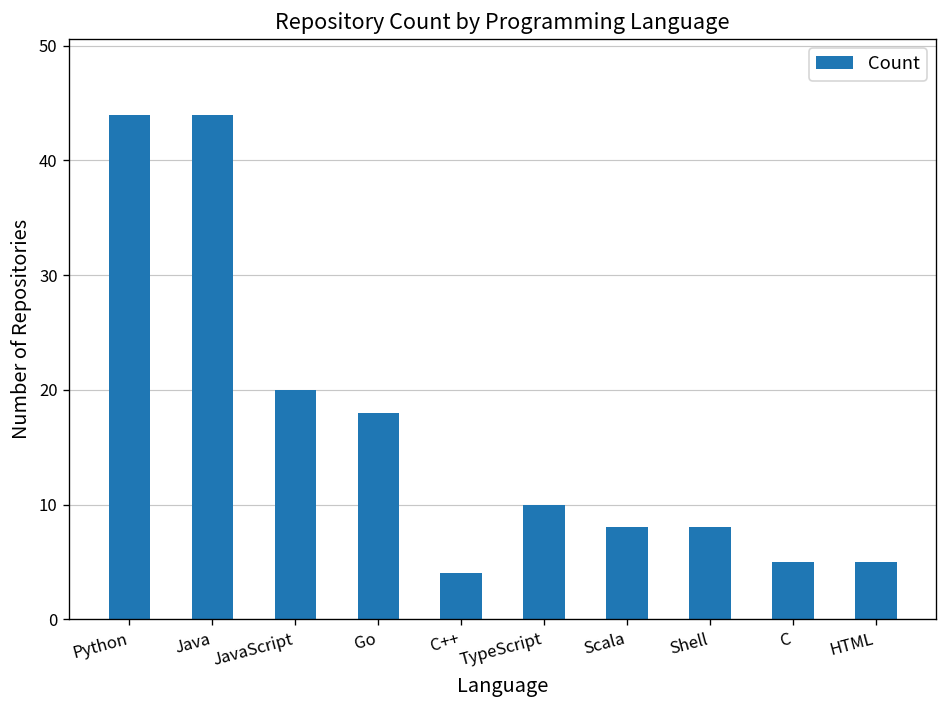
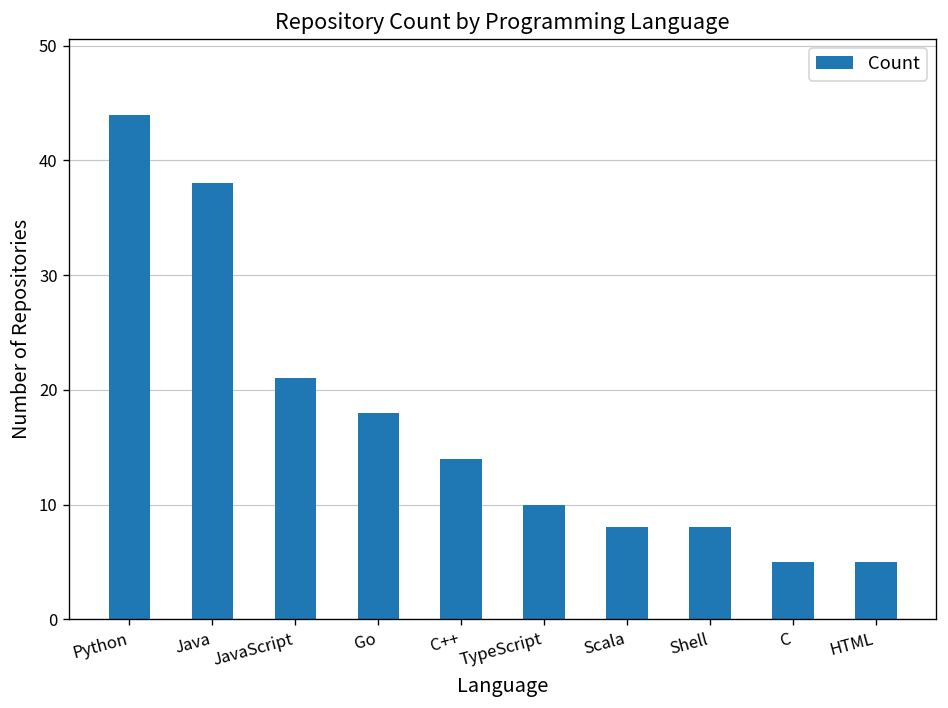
  {
    "Python": 44,
-   "Java": 44,
-   "JavaScript": 20,
+   "Java": 38,
+   "JavaScript": 21,
    "Go": 18,
-   "C++": 4,
+   "C++": 14,
    "TypeScript": 10,
    "Scala": 8,
    "Shell": 8,
    "C": 5,
    "HTML": 5
  }
